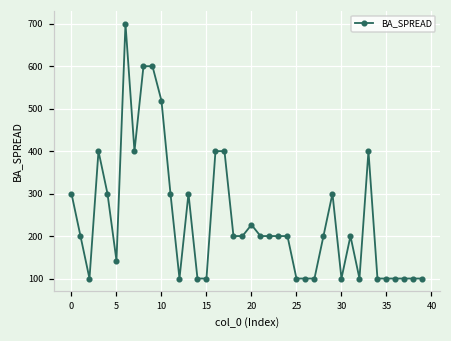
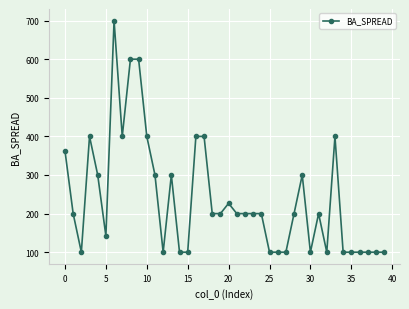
  {
-   "0": 300,
+   "0": 360,
    "5": 140,
-   "10": 520,
+   "10": 400,
    "15": 100,
    "20": 230,
    "25": 100,
    "30": 100,
    "35": 100
  }
